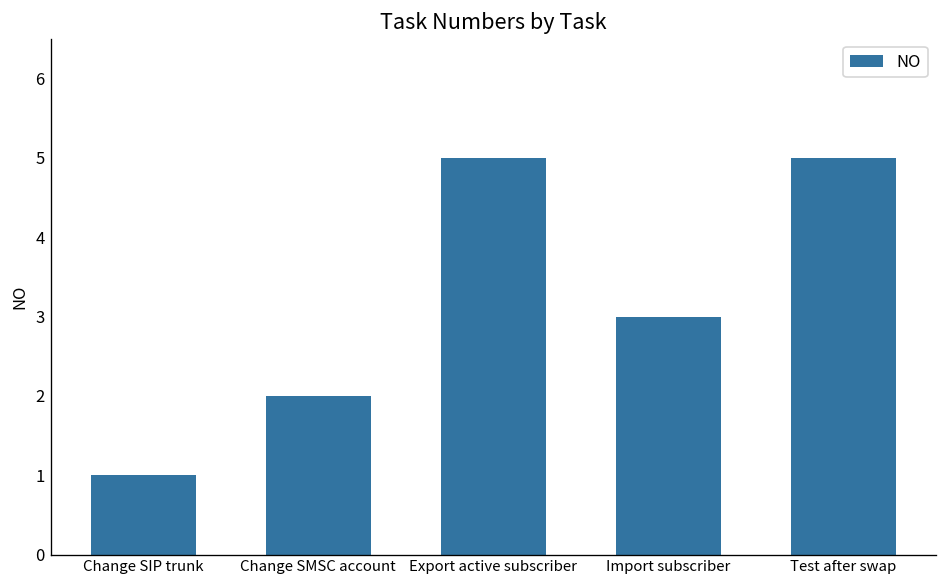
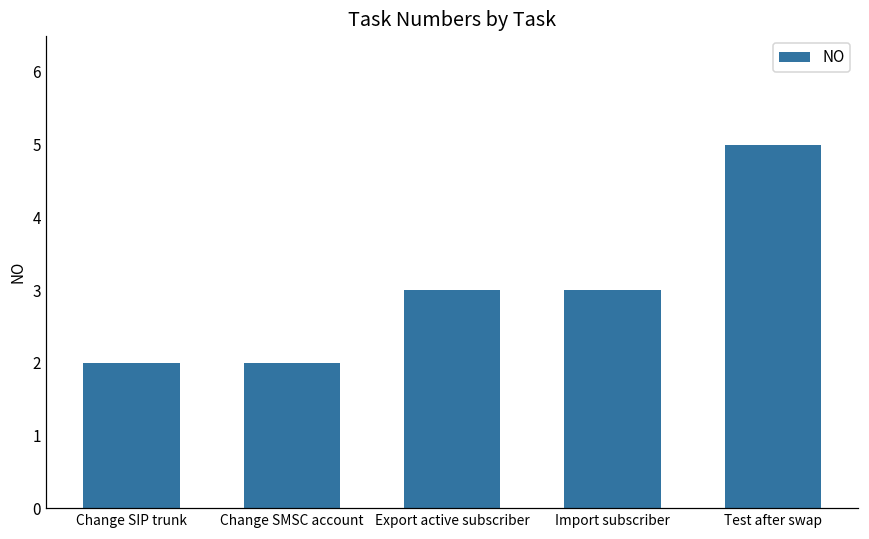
  {
-   "Change SIP trunk": 1,
+   "Change SIP trunk": 2,
    "Change SMSC account": 2,
-   "Export active subscriber": 5,
+   "Export active subscriber": 3,
    "Import subscriber": 3,
    "Test after swap": 5
  }
